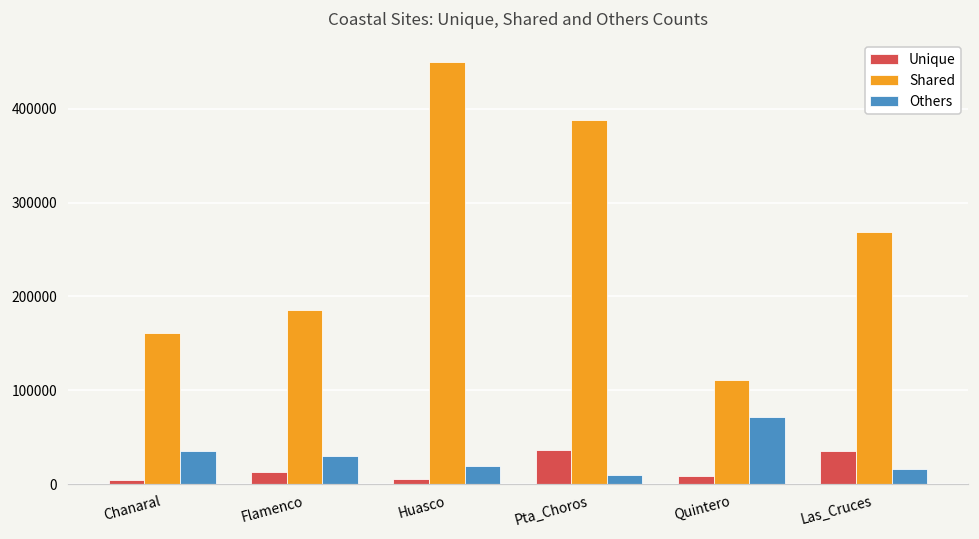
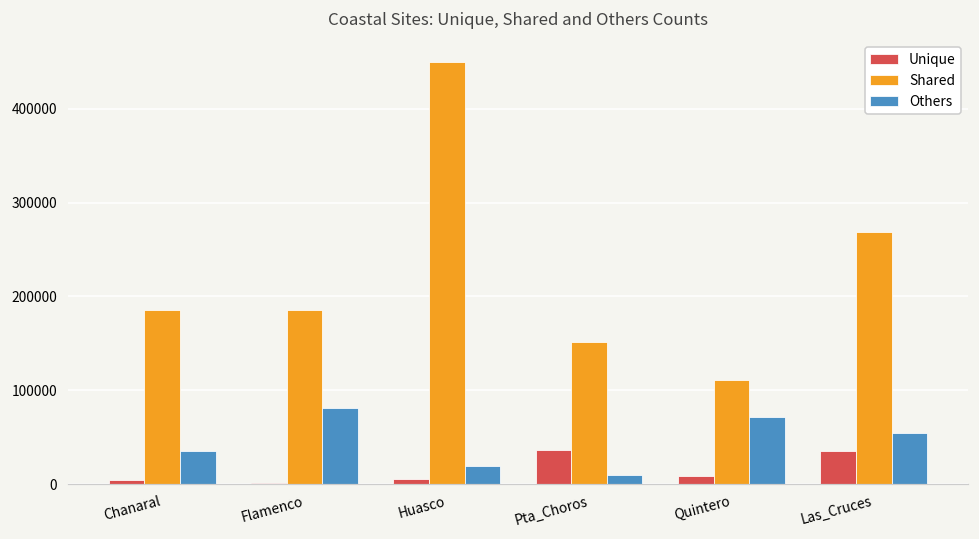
  {
    "Unique": {
      "Chanaral": 0,
-     "Flamenco": 10000,
+     "Flamenco": 0,
      "Huasco": 10000,
      "Pta_Choros": 40000,
      "Quintero": 10000,
      "Las_Cruces": 40000
    },
    "Shared": {
-     "Chanaral": 160000,
+     "Chanaral": 190000,
      "Flamenco": 190000,
      "Huasco": 450000,
-     "Pta_Choros": 390000,
+     "Pta_Choros": 150000,
      "Quintero": 110000,
      "Las_Cruces": 270000
    },
    "Others": {
      "Chanaral": 40000,
-     "Flamenco": 30000,
+     "Flamenco": 80000,
      "Huasco": 20000,
      "Pta_Choros": 10000,
      "Quintero": 70000,
-     "Las_Cruces": 20000
+     "Las_Cruces": 50000
    }
  }
